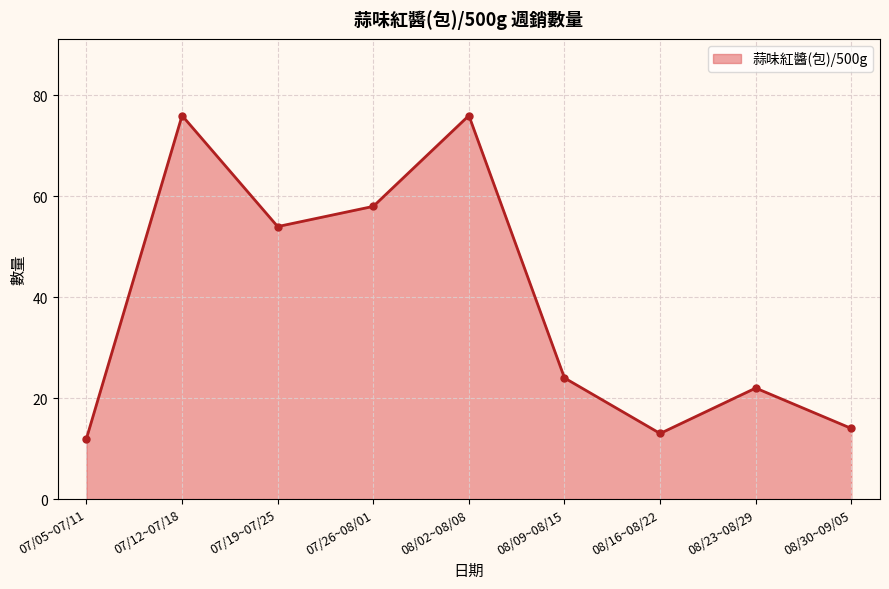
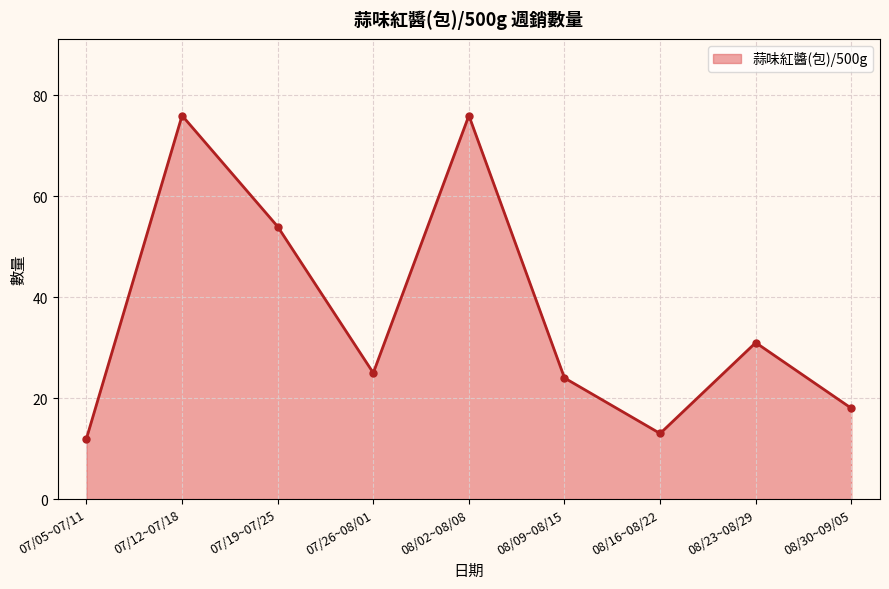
  {
    "07/05~07/11": 12,
    "07/12~07/18": 76,
    "07/19~07/25": 54,
-   "07/26~08/01": 58,
+   "07/26~08/01": 25,
    "08/02~08/08": 76,
    "08/09~08/15": 24,
    "08/16~08/22": 13,
-   "08/23~08/29": 22,
-   "08/30~09/05": 14
+   "08/23~08/29": 31,
+   "08/30~09/05": 18
  }
